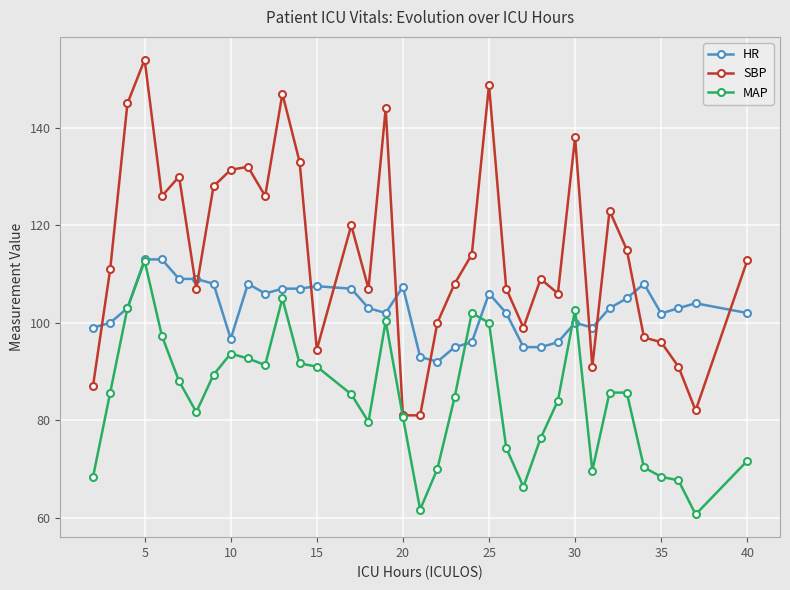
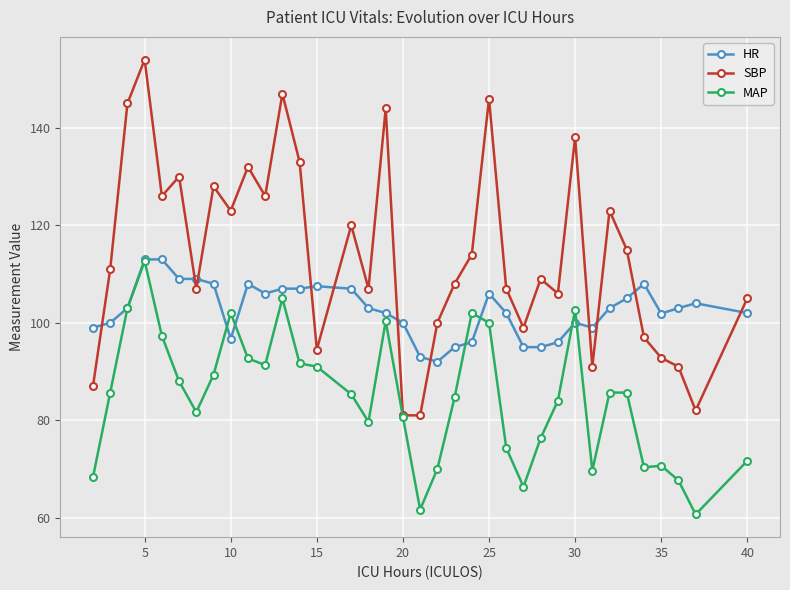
  {
    "HR": {
      "10": 97,
      "15": 108,
-     "20": 107,
+     "20": 100,
      "25": 106,
      "30": 100,
      "35": 102,
      "40": 102
    },
    "SBP": {
      "5": 154,
-     "10": 131,
+     "10": 123,
      "15": 95,
-     "25": 149,
+     "25": 146,
      "30": 138,
-     "35": 96,
-     "40": 113
+     "35": 93,
+     "40": 105
    },
    "MAP": {
-     "10": 94,
+     "10": 102,
      "15": 91,
      "25": 100,
      "30": 103,
-     "35": 68,
+     "35": 71,
      "40": 72
    }
  }
